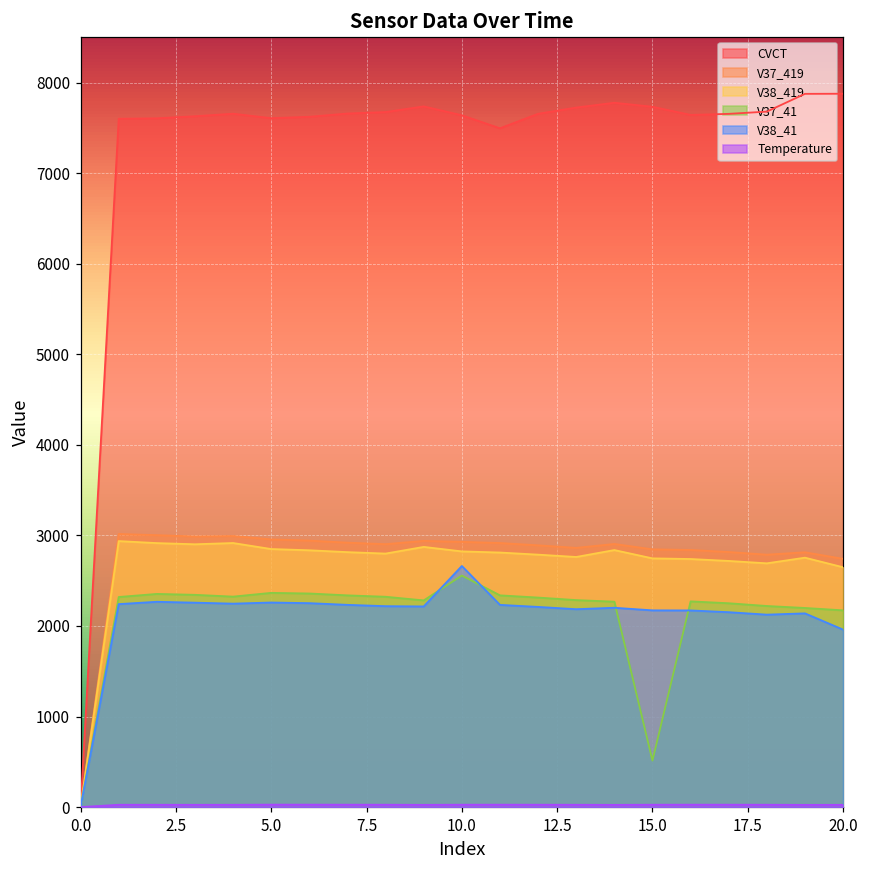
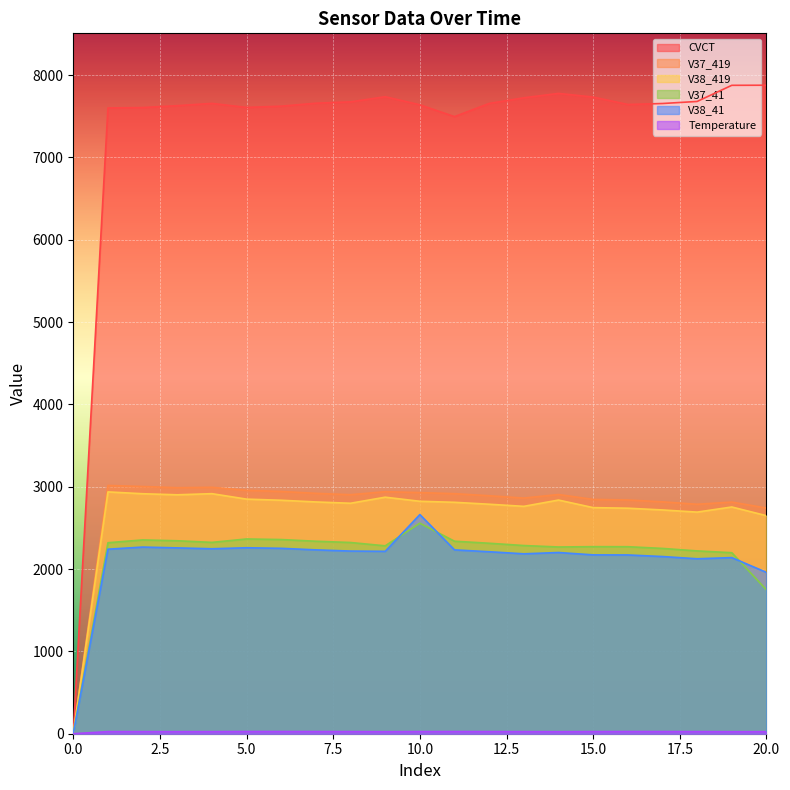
  {
    "V37_41": {
      "5.0": 2400,
      "10.0": 2600,
-     "15.0": 500,
-     "20.0": 2200
+     "15.0": 2300,
+     "20.0": 1700
    },
    "V38_41": {
      "5.0": 2300,
      "10.0": 2700,
      "15.0": 2200,
      "20.0": 2000
    },
    "Temperature": {
      "5.0": 0,
      "10.0": 0,
      "15.0": 0,
      "20.0": 0
    }
  }
